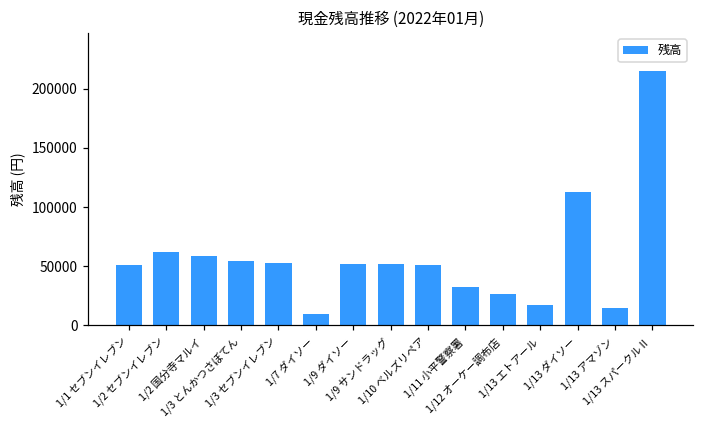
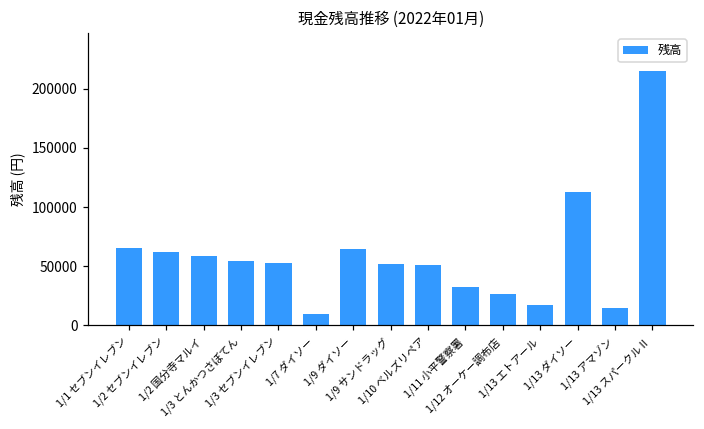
  {
-   "1/1 セブンイレブン": 51000,
+   "1/1 セブンイレブン": 66000,
    "1/2 セブンイレブン": 62000,
    "1/2 国分寺マルイ": 59000,
    "1/3 とんかつさぼてん": 54000,
    "1/3 セブンイレブン": 52000,
    "1/7 ダイソー": 9000,
-   "1/9 ダイソー": 52000,
+   "1/9 ダイソー": 64000,
    "1/9 サンドラッグ": 51000,
    "1/10 ベルズリペア": 51000,
    "1/11 小平警察署": 32000,
    "1/12 オーケー調布店": 26000,
    "1/13 エトアール": 18000,
    "1/13 ダイソー": 112000,
    "1/13 アマゾン": 15000,
    "1/13 スパークルⅡ": 215000
  }
